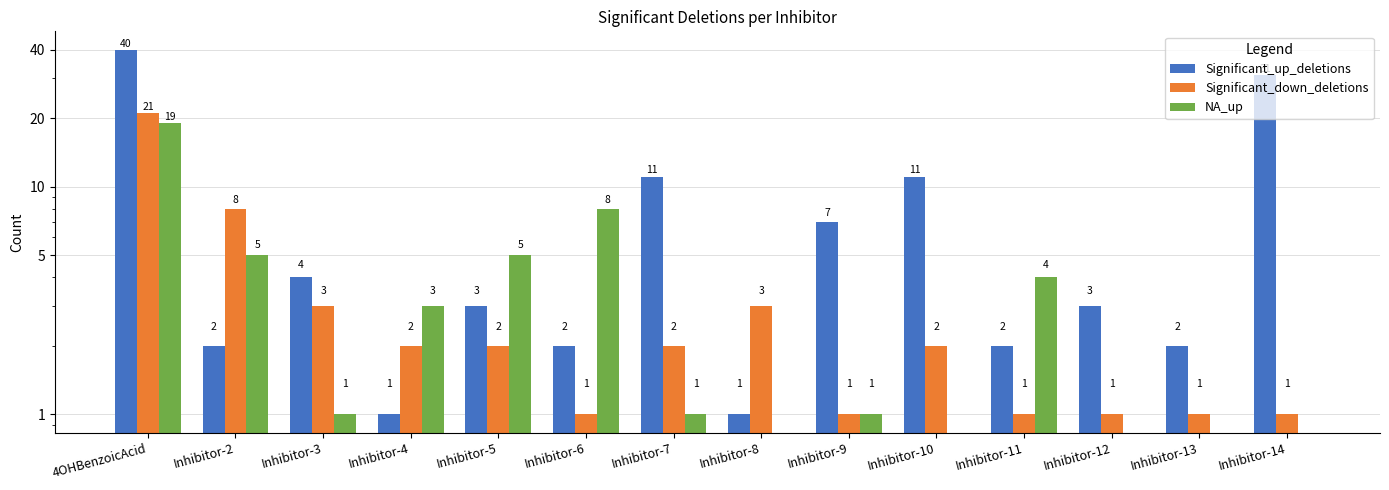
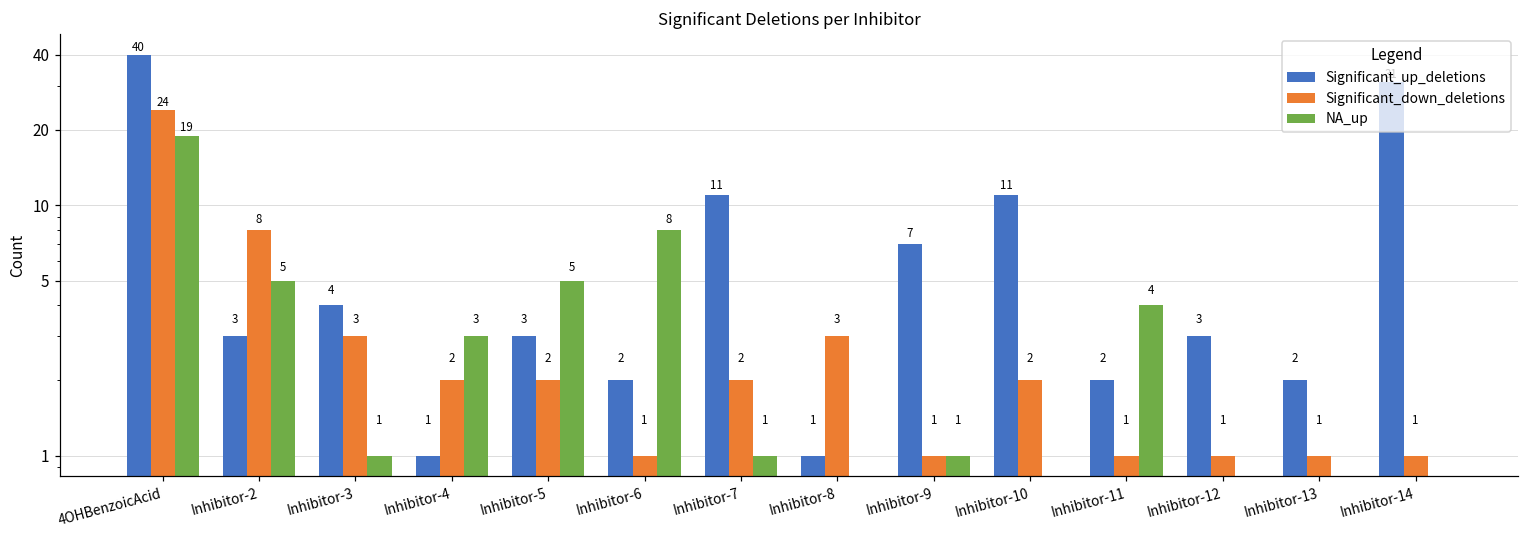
  {
    "Significant_up_deletions": {
      "4OHBenzoicAcid": 40,
-     "Inhibitor-2": 2,
+     "Inhibitor-2": 3,
      "Inhibitor-3": 4,
      "Inhibitor-5": 3,
      "Inhibitor-6": 2,
      "Inhibitor-7": 11,
      "Inhibitor-9": 7,
      "Inhibitor-10": 11,
      "Inhibitor-11": 2,
      "Inhibitor-12": 3,
      "Inhibitor-13": 2
    },
    "Significant_down_deletions": {
-     "4OHBenzoicAcid": 21,
+     "4OHBenzoicAcid": 24,
      "Inhibitor-2": 8,
      "Inhibitor-3": 3,
      "Inhibitor-4": 2,
      "Inhibitor-5": 2,
      "Inhibitor-7": 2,
      "Inhibitor-8": 3,
      "Inhibitor-10": 2
    },
    "NA_up": {
      "4OHBenzoicAcid": 19,
      "Inhibitor-2": 5,
      "Inhibitor-4": 3,
      "Inhibitor-5": 5,
      "Inhibitor-6": 8,
      "Inhibitor-11": 4
    }
  }
